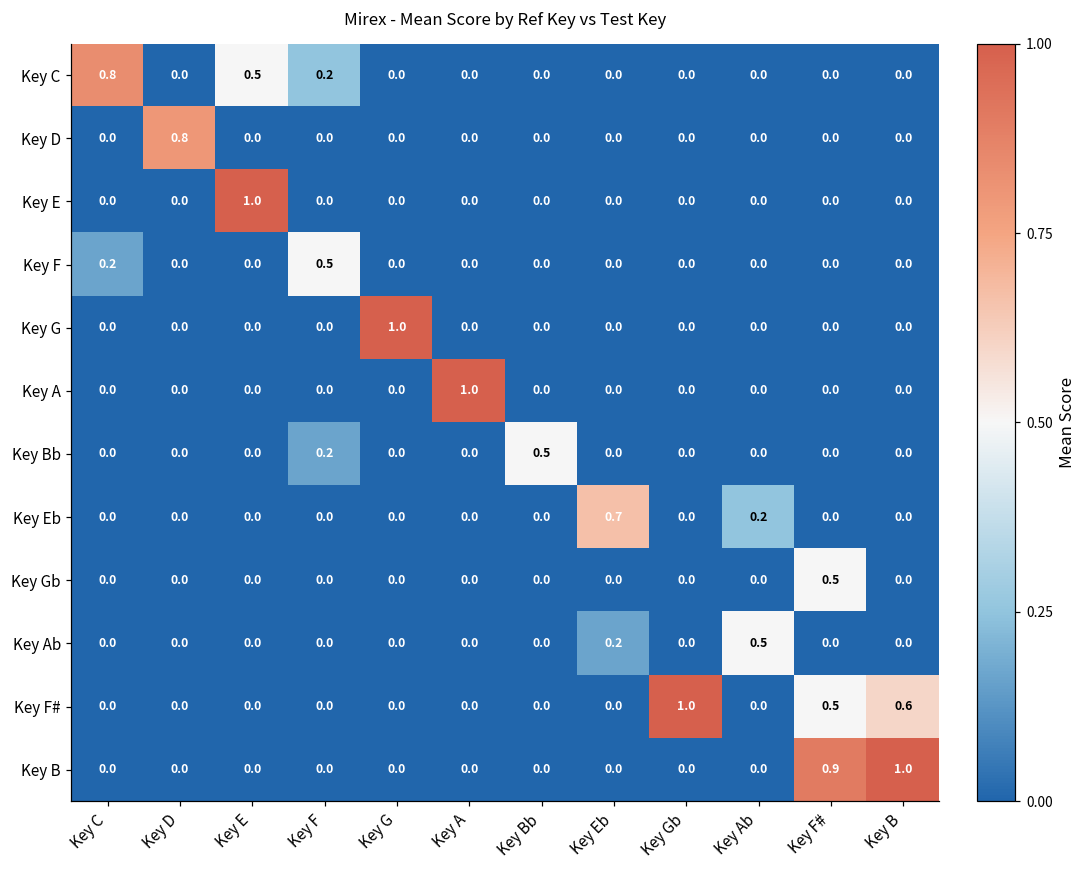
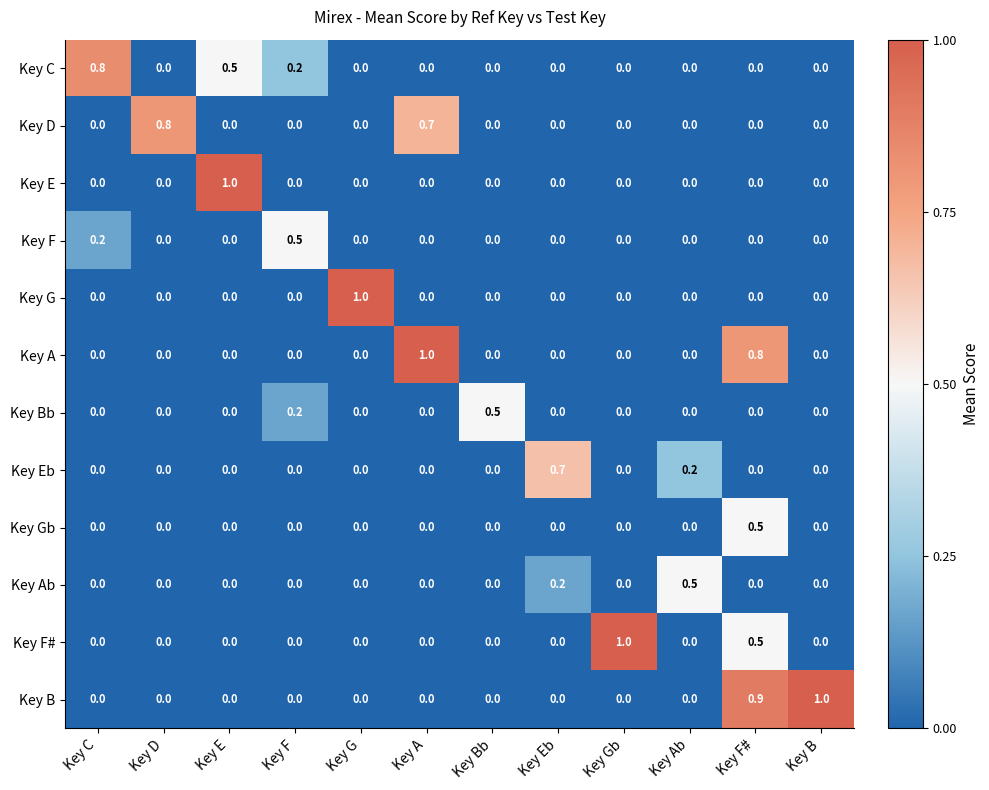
  {
    "Key C": {
      "Key C": 0.8,
      "Key D": 0.0,
      "Key E": 0.5,
      "Key F": 0.2,
      "Key G": 0.0,
      "Key A": 0.0,
      "Key Bb": 0.0,
      "Key Eb": 0.0,
      "Key Gb": 0.0,
      "Key Ab": 0.0,
      "Key F#": 0.0,
      "Key B": 0.0
    },
    "Key D": {
      "Key C": 0.0,
      "Key D": 0.8,
      "Key E": 0.0,
      "Key F": 0.0,
      "Key G": 0.0,
-     "Key A": 0.0,
+     "Key A": 0.7,
      "Key Bb": 0.0,
      "Key Eb": 0.0,
      "Key Gb": 0.0,
      "Key Ab": 0.0,
      "Key F#": 0.0,
      "Key B": 0.0
    },
    "Key E": {
      "Key C": 0.0,
      "Key D": 0.0,
      "Key E": 1.0,
      "Key F": 0.0,
      "Key G": 0.0,
      "Key A": 0.0,
      "Key Bb": 0.0,
      "Key Eb": 0.0,
      "Key Gb": 0.0,
      "Key Ab": 0.0,
      "Key F#": 0.0,
      "Key B": 0.0
    },
    "Key F": {
      "Key C": 0.2,
      "Key D": 0.0,
      "Key E": 0.0,
      "Key F": 0.5,
      "Key G": 0.0,
      "Key A": 0.0,
      "Key Bb": 0.0,
      "Key Eb": 0.0,
      "Key Gb": 0.0,
      "Key Ab": 0.0,
      "Key F#": 0.0,
      "Key B": 0.0
    },
    "Key G": {
      "Key C": 0.0,
      "Key D": 0.0,
      "Key E": 0.0,
      "Key F": 0.0,
      "Key G": 1.0,
      "Key A": 0.0,
      "Key Bb": 0.0,
      "Key Eb": 0.0,
      "Key Gb": 0.0,
      "Key Ab": 0.0,
      "Key F#": 0.0,
      "Key B": 0.0
    },
    "Key A": {
      "Key C": 0.0,
      "Key D": 0.0,
      "Key E": 0.0,
      "Key F": 0.0,
      "Key G": 0.0,
      "Key A": 1.0,
      "Key Bb": 0.0,
      "Key Eb": 0.0,
      "Key Gb": 0.0,
      "Key Ab": 0.0,
-     "Key F#": 0.0,
+     "Key F#": 0.8,
      "Key B": 0.0
    },
    "Key Bb": {
      "Key C": 0.0,
      "Key D": 0.0,
      "Key E": 0.0,
      "Key F": 0.2,
      "Key G": 0.0,
      "Key A": 0.0,
      "Key Bb": 0.5,
      "Key Eb": 0.0,
      "Key Gb": 0.0,
      "Key Ab": 0.0,
      "Key F#": 0.0,
      "Key B": 0.0
    },
    "Key Eb": {
      "Key C": 0.0,
      "Key D": 0.0,
      "Key E": 0.0,
      "Key F": 0.0,
      "Key G": 0.0,
      "Key A": 0.0,
      "Key Bb": 0.0,
      "Key Eb": 0.7,
      "Key Gb": 0.0,
      "Key Ab": 0.2,
      "Key F#": 0.0,
      "Key B": 0.0
    },
    "Key Gb": {
      "Key C": 0.0,
      "Key D": 0.0,
      "Key E": 0.0,
      "Key F": 0.0,
      "Key G": 0.0,
      "Key A": 0.0,
      "Key Bb": 0.0,
      "Key Eb": 0.0,
      "Key Gb": 0.0,
      "Key Ab": 0.0,
      "Key F#": 0.5,
      "Key B": 0.0
    },
    "Key Ab": {
      "Key C": 0.0,
      "Key D": 0.0,
      "Key E": 0.0,
      "Key F": 0.0,
      "Key G": 0.0,
      "Key A": 0.0,
      "Key Bb": 0.0,
      "Key Eb": 0.2,
      "Key Gb": 0.0,
      "Key Ab": 0.5,
      "Key F#": 0.0,
      "Key B": 0.0
    },
    "Key F#": {
      "Key C": 0.0,
      "Key D": 0.0,
      "Key E": 0.0,
      "Key F": 0.0,
      "Key G": 0.0,
      "Key A": 0.0,
      "Key Bb": 0.0,
      "Key Eb": 0.0,
      "Key Gb": 1.0,
      "Key Ab": 0.0,
      "Key F#": 0.5,
-     "Key B": 0.6
+     "Key B": 0.0
    },
    "Key B": {
      "Key C": 0.0,
      "Key D": 0.0,
      "Key E": 0.0,
      "Key F": 0.0,
      "Key G": 0.0,
      "Key A": 0.0,
      "Key Bb": 0.0,
      "Key Eb": 0.0,
      "Key Gb": 0.0,
      "Key Ab": 0.0,
      "Key F#": 0.9,
      "Key B": 1.0
    }
  }
